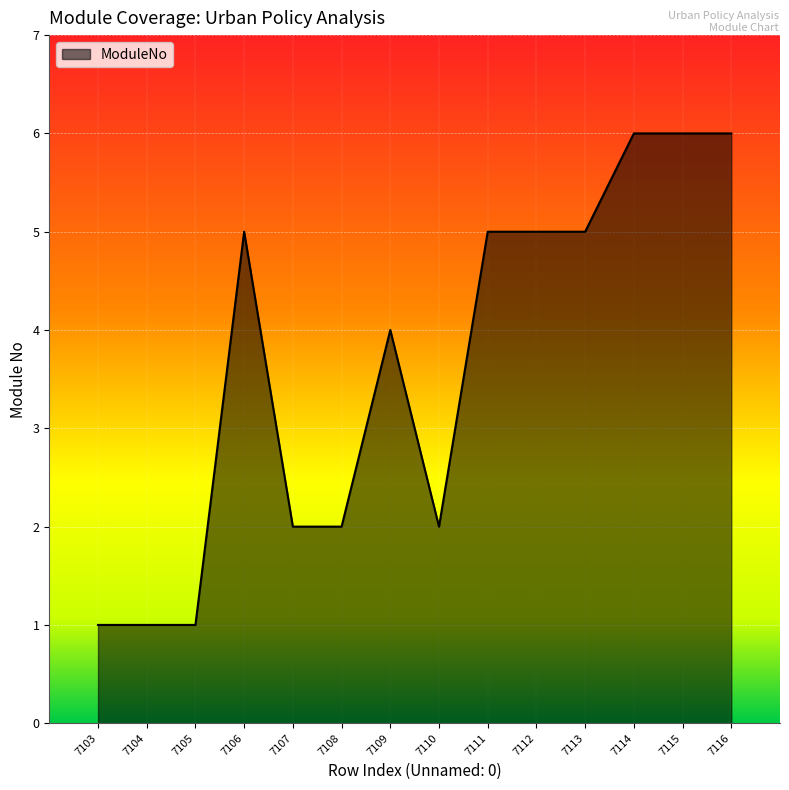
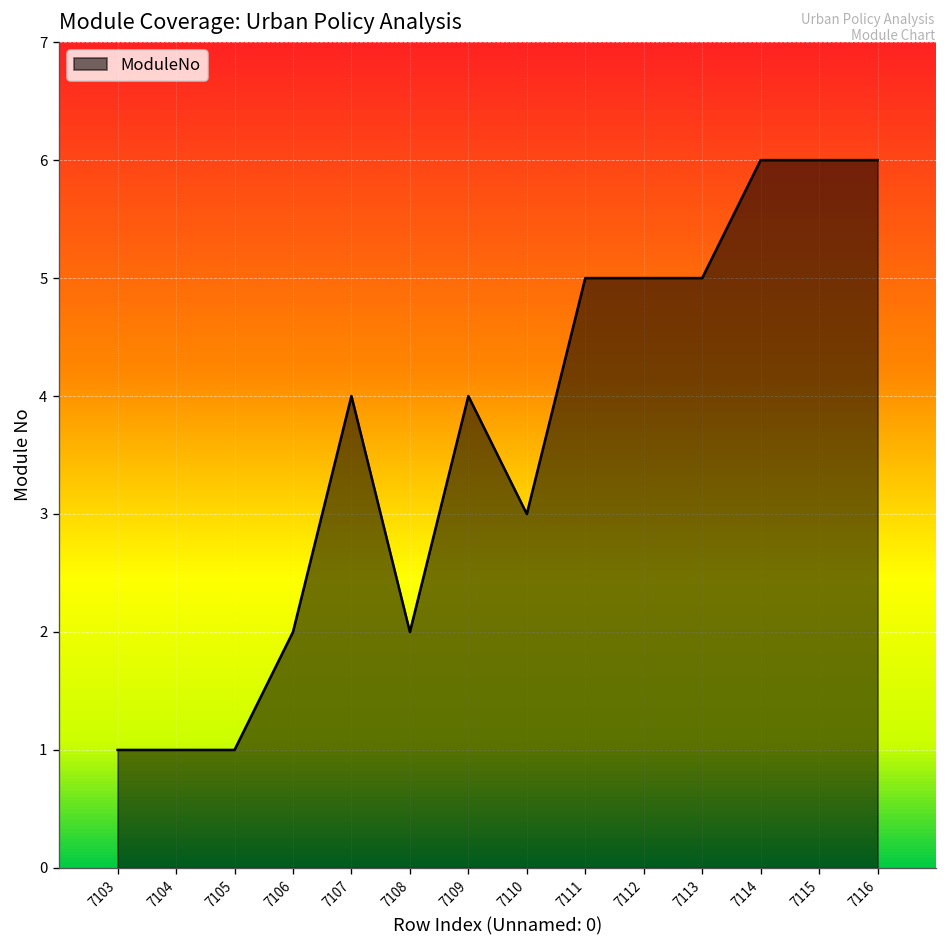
  {
    "7103": 1,
    "7104": 1,
    "7105": 1,
-   "7106": 5,
-   "7107": 2,
+   "7106": 2,
+   "7107": 4,
    "7108": 2,
    "7109": 4,
-   "7110": 2,
+   "7110": 3,
    "7111": 5,
    "7112": 5,
    "7113": 5,
    "7114": 6,
    "7115": 6,
    "7116": 6
  }
